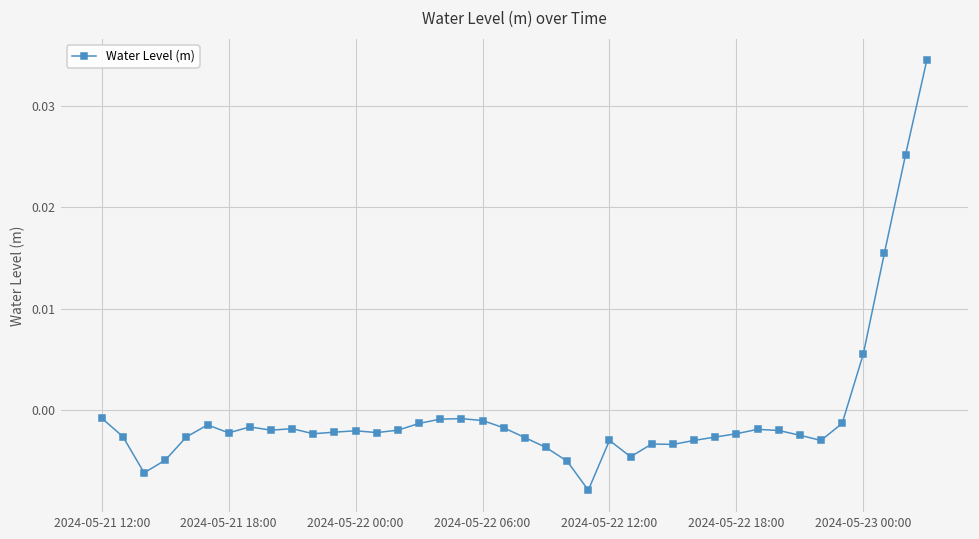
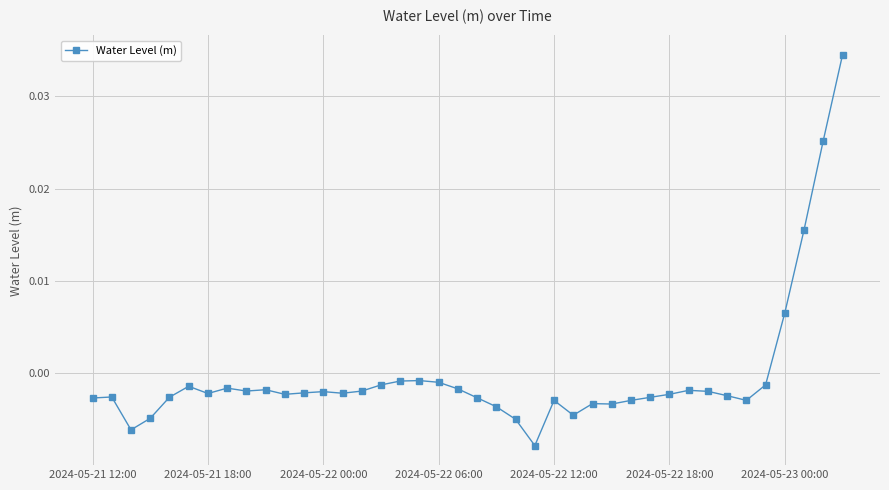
  {
-   "2024-05-21 12:00": -0.001,
+   "2024-05-21 12:00": -0.003,
    "2024-05-21 18:00": -0.002,
    "2024-05-22 00:00": -0.002,
    "2024-05-22 06:00": -0.001,
    "2024-05-22 12:00": -0.003,
    "2024-05-22 18:00": -0.002,
-   "2024-05-23 00:00": 0.006
+   "2024-05-23 00:00": 0.007
  }
